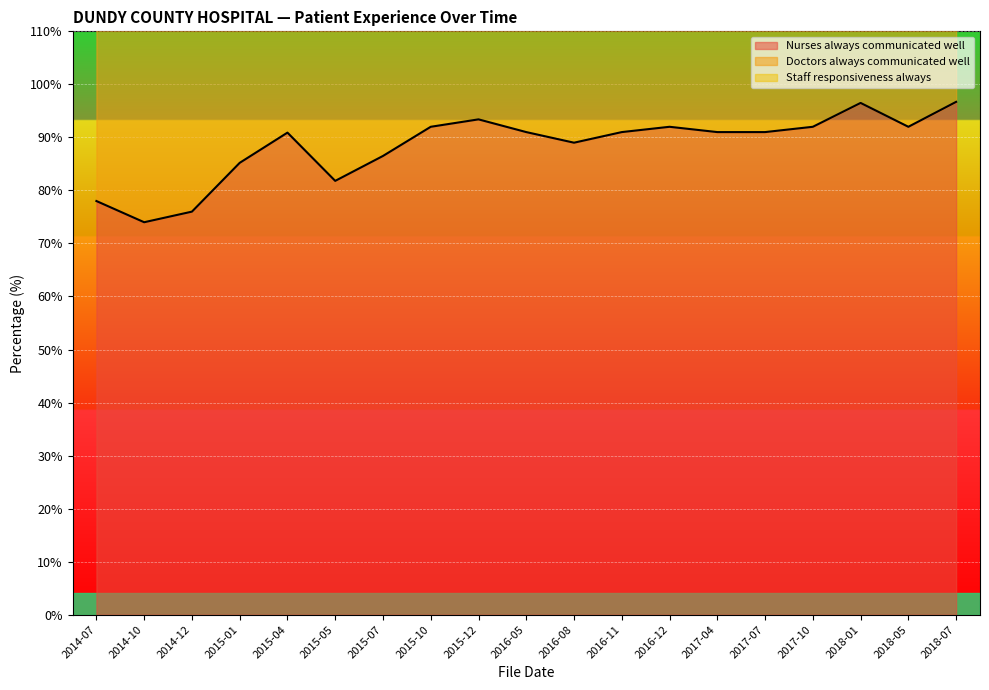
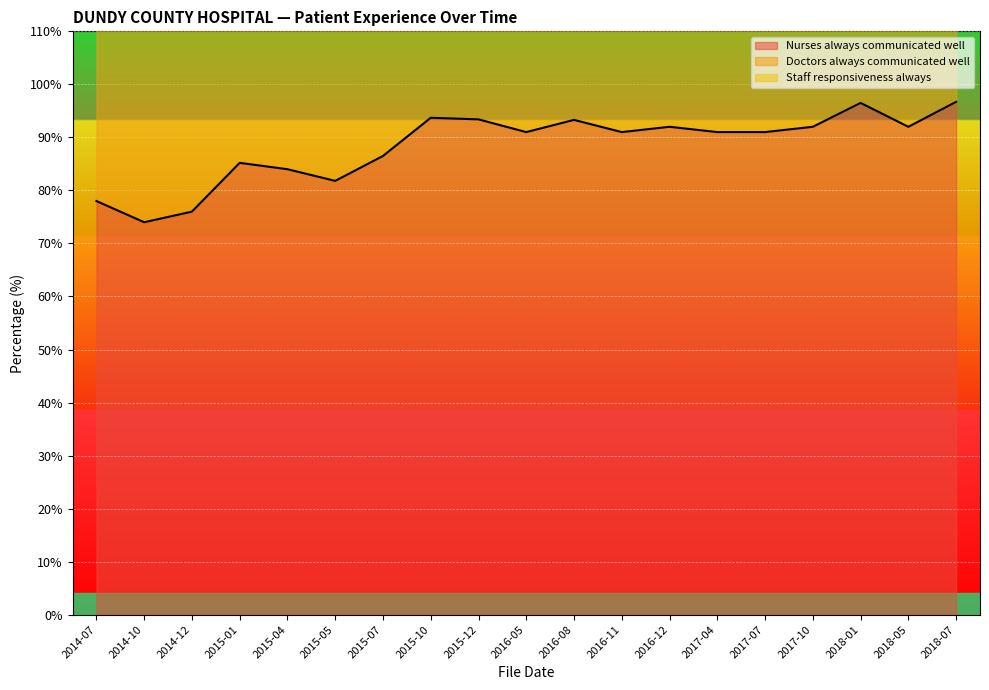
  {
    "Nurses always communicated well": {
      "2014-07": "78%",
      "2014-10": "74%",
      "2014-12": "76%",
      "2015-01": "85%",
-     "2015-04": "91%",
+     "2015-04": "84%",
      "2015-05": "82%",
      "2015-07": "87%",
-     "2015-10": "92%",
+     "2015-10": "94%",
      "2015-12": "93%",
      "2016-05": "91%",
-     "2016-08": "89%",
+     "2016-08": "93%",
      "2016-11": "91%",
      "2016-12": "92%",
      "2017-04": "91%",
      "2017-07": "91%",
      "2017-10": "92%",
      "2018-01": "97%",
      "2018-05": "92%",
      "2018-07": "97%"
    }
  }
